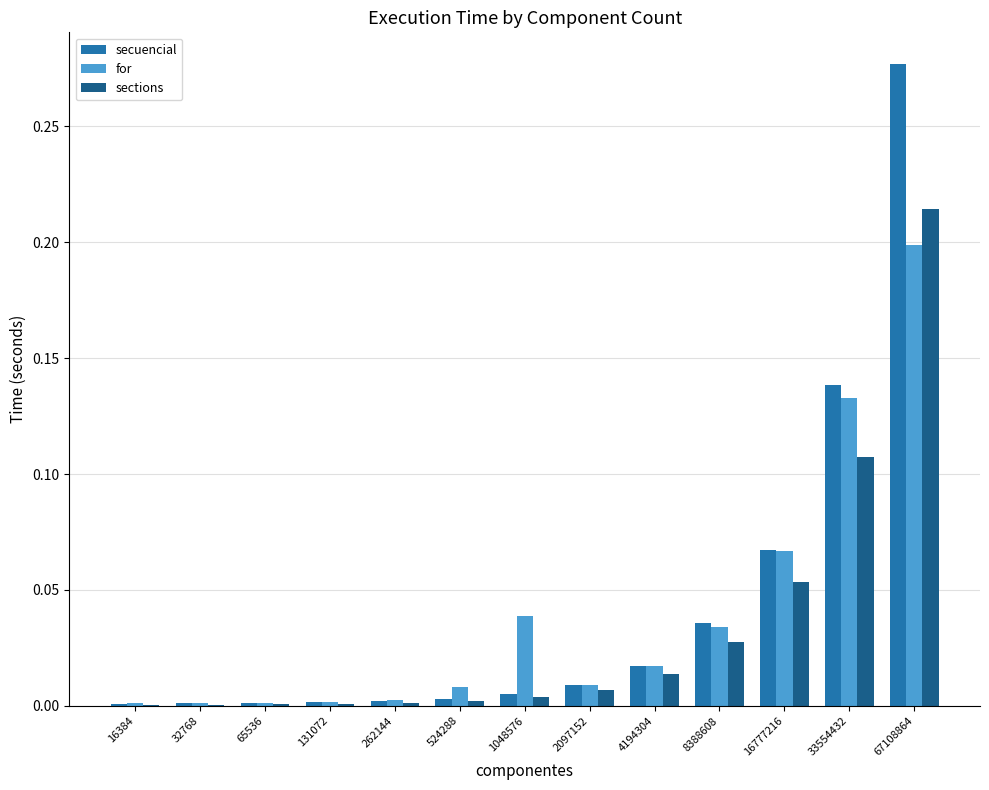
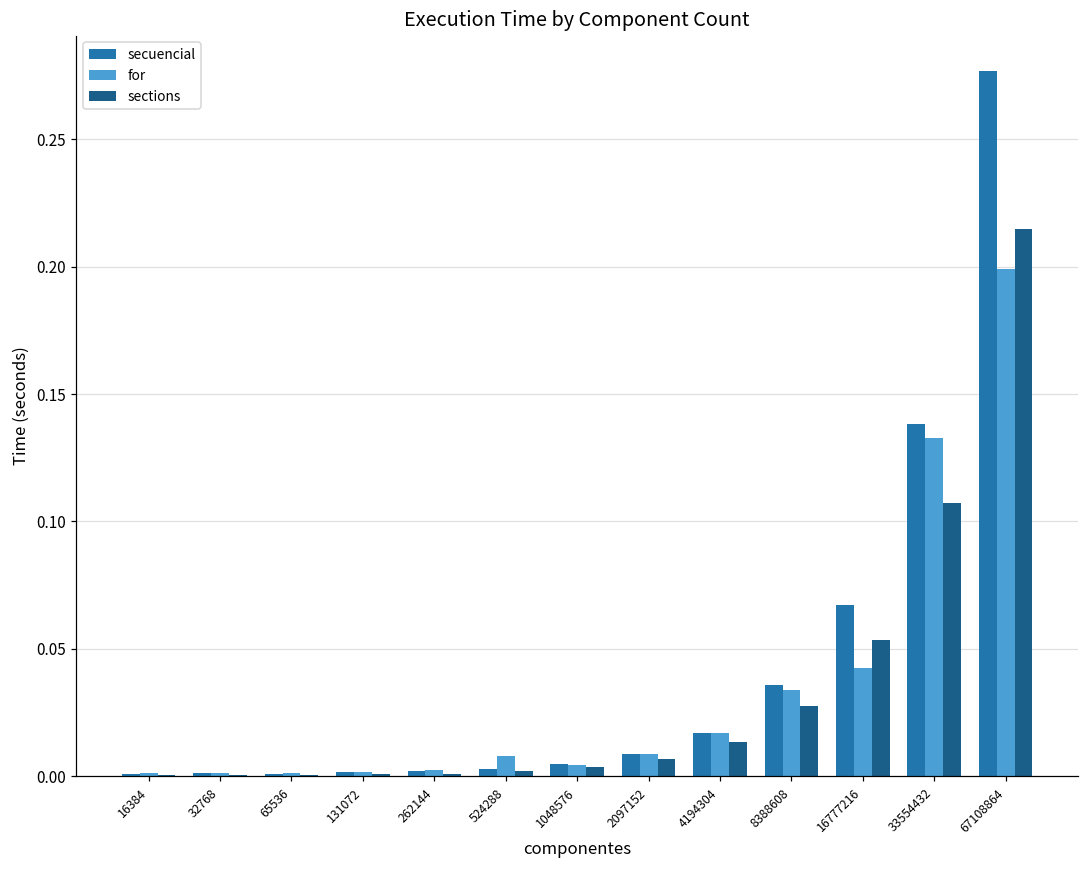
  {
    "for": {
      "16384": 0.001,
      "32768": 0.001,
      "65536": 0.001,
      "131072": 0.002,
      "262144": 0.002,
      "524288": 0.008,
-     "1048576": 0.039,
+     "1048576": 0.004,
      "2097152": 0.009,
      "4194304": 0.017,
      "8388608": 0.034,
-     "16777216": 0.067,
+     "16777216": 0.042,
      "33554432": 0.133,
      "67108864": 0.199
    }
  }
